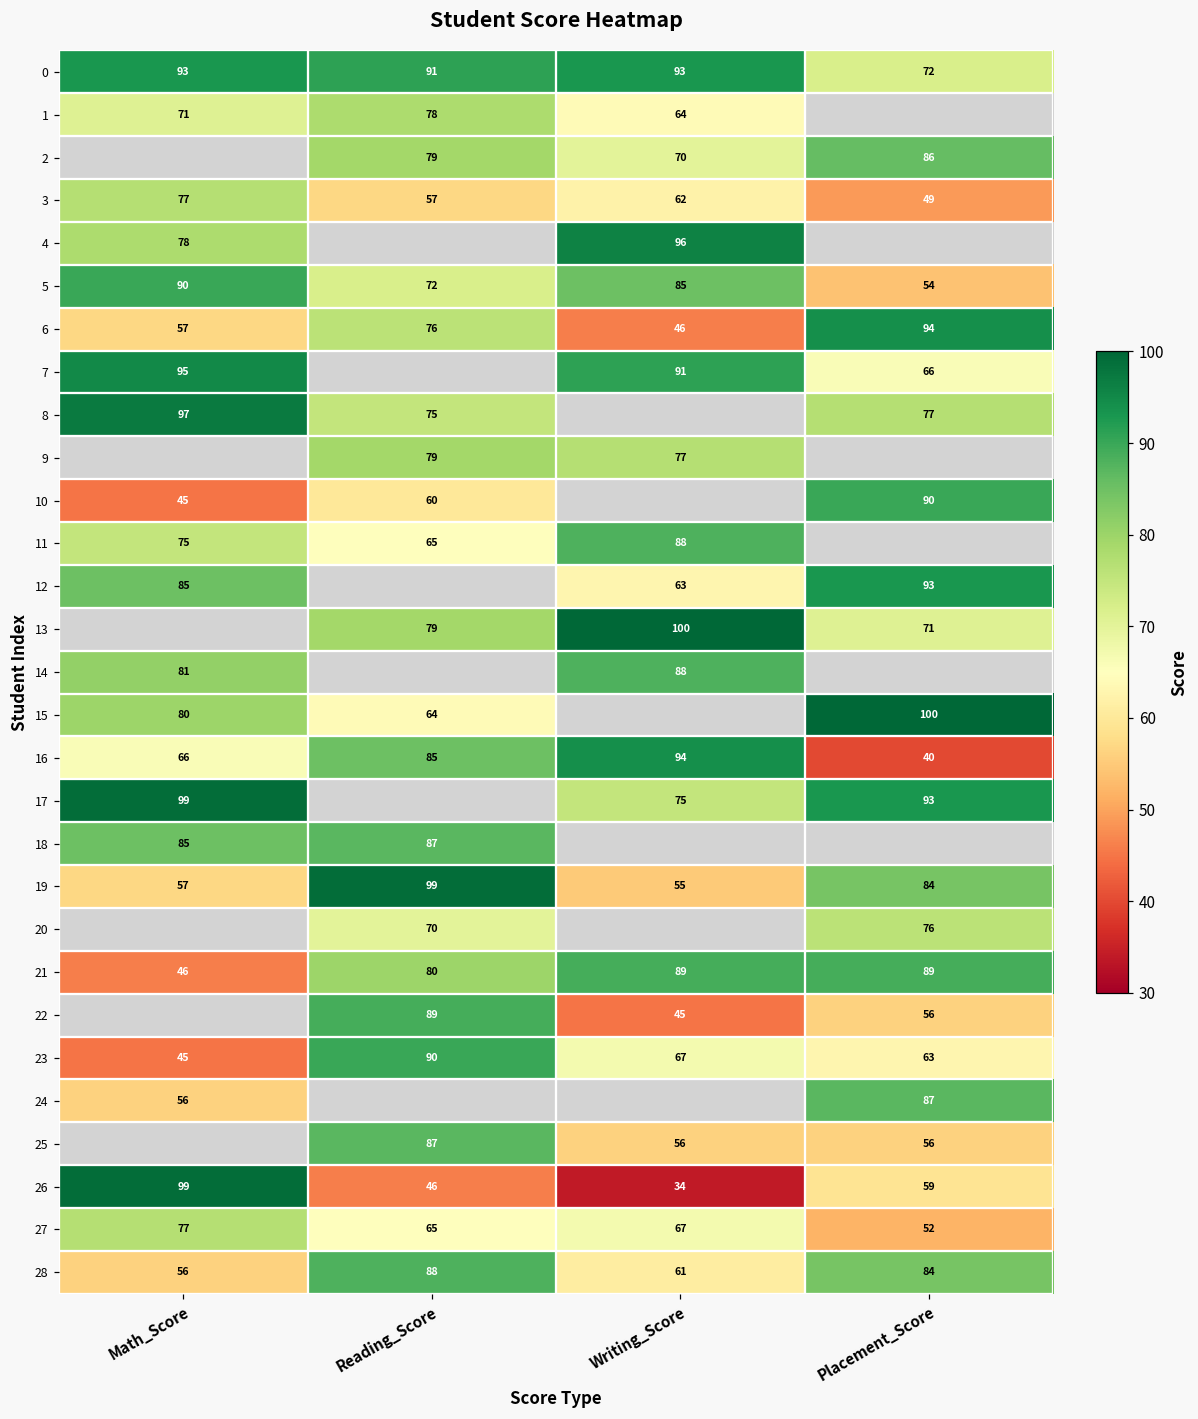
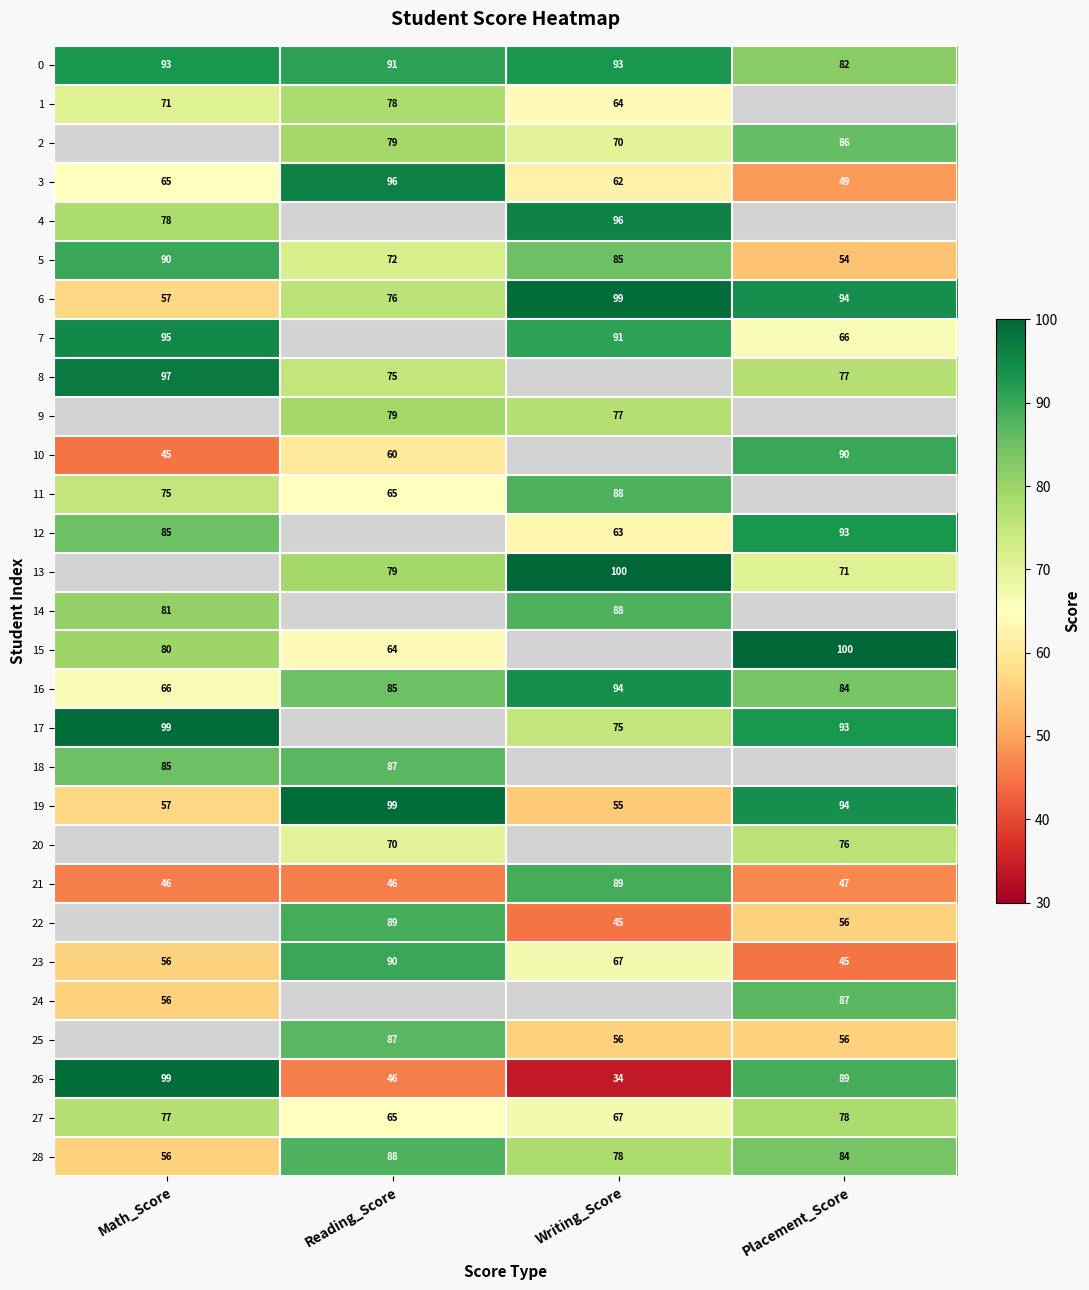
  {
    "0": {
      "Math_Score": 93,
      "Reading_Score": 91,
      "Writing_Score": 93,
-     "Placement_Score": 72
+     "Placement_Score": 82
    },
    "1": {
      "Math_Score": 71,
      "Reading_Score": 78,
      "Writing_Score": 64
    },
    "2": {
      "Reading_Score": 79,
      "Writing_Score": 70,
      "Placement_Score": 86
    },
    "3": {
-     "Math_Score": 77,
-     "Reading_Score": 57,
+     "Math_Score": 65,
+     "Reading_Score": 96,
      "Writing_Score": 62,
      "Placement_Score": 49
    },
    "4": {
      "Math_Score": 78,
      "Writing_Score": 96
    },
    "5": {
      "Math_Score": 90,
      "Reading_Score": 72,
      "Writing_Score": 85,
      "Placement_Score": 54
    },
    "6": {
      "Math_Score": 57,
      "Reading_Score": 76,
-     "Writing_Score": 46,
+     "Writing_Score": 99,
      "Placement_Score": 94
    },
    "7": {
      "Math_Score": 95,
      "Writing_Score": 91,
      "Placement_Score": 66
    },
    "8": {
      "Math_Score": 97,
      "Reading_Score": 75,
      "Placement_Score": 77
    },
    "9": {
      "Reading_Score": 79,
      "Writing_Score": 77
    },
    "10": {
      "Math_Score": 45,
      "Reading_Score": 60,
      "Placement_Score": 90
    },
    "11": {
      "Math_Score": 75,
      "Reading_Score": 65,
      "Writing_Score": 88
    },
    "12": {
      "Math_Score": 85,
      "Writing_Score": 63,
      "Placement_Score": 93
    },
    "13": {
      "Reading_Score": 79,
      "Writing_Score": 100,
      "Placement_Score": 71
    },
    "14": {
      "Math_Score": 81,
      "Writing_Score": 88
    },
    "15": {
      "Math_Score": 80,
      "Reading_Score": 64,
      "Placement_Score": 100
    },
    "16": {
      "Math_Score": 66,
      "Reading_Score": 85,
      "Writing_Score": 94,
-     "Placement_Score": 40
+     "Placement_Score": 84
    },
    "17": {
      "Math_Score": 99,
      "Writing_Score": 75,
      "Placement_Score": 93
    },
    "18": {
      "Math_Score": 85,
      "Reading_Score": 87
    },
    "19": {
      "Math_Score": 57,
      "Reading_Score": 99,
      "Writing_Score": 55,
-     "Placement_Score": 84
+     "Placement_Score": 94
    },
    "20": {
      "Reading_Score": 70,
      "Placement_Score": 76
    },
    "21": {
      "Math_Score": 46,
-     "Reading_Score": 80,
+     "Reading_Score": 46,
      "Writing_Score": 89,
-     "Placement_Score": 89
+     "Placement_Score": 47
    },
    "22": {
      "Reading_Score": 89,
      "Writing_Score": 45,
      "Placement_Score": 56
    },
    "23": {
-     "Math_Score": 45,
+     "Math_Score": 56,
      "Reading_Score": 90,
      "Writing_Score": 67,
-     "Placement_Score": 63
+     "Placement_Score": 45
    },
    "24": {
      "Math_Score": 56,
      "Placement_Score": 87
    },
    "25": {
      "Reading_Score": 87,
      "Writing_Score": 56,
      "Placement_Score": 56
    },
    "26": {
      "Math_Score": 99,
      "Reading_Score": 46,
      "Writing_Score": 34,
-     "Placement_Score": 59
+     "Placement_Score": 89
    },
    "27": {
      "Math_Score": 77,
      "Reading_Score": 65,
      "Writing_Score": 67,
-     "Placement_Score": 52
+     "Placement_Score": 78
    },
    "28": {
      "Math_Score": 56,
      "Reading_Score": 88,
-     "Writing_Score": 61,
+     "Writing_Score": 78,
      "Placement_Score": 84
    }
  }
